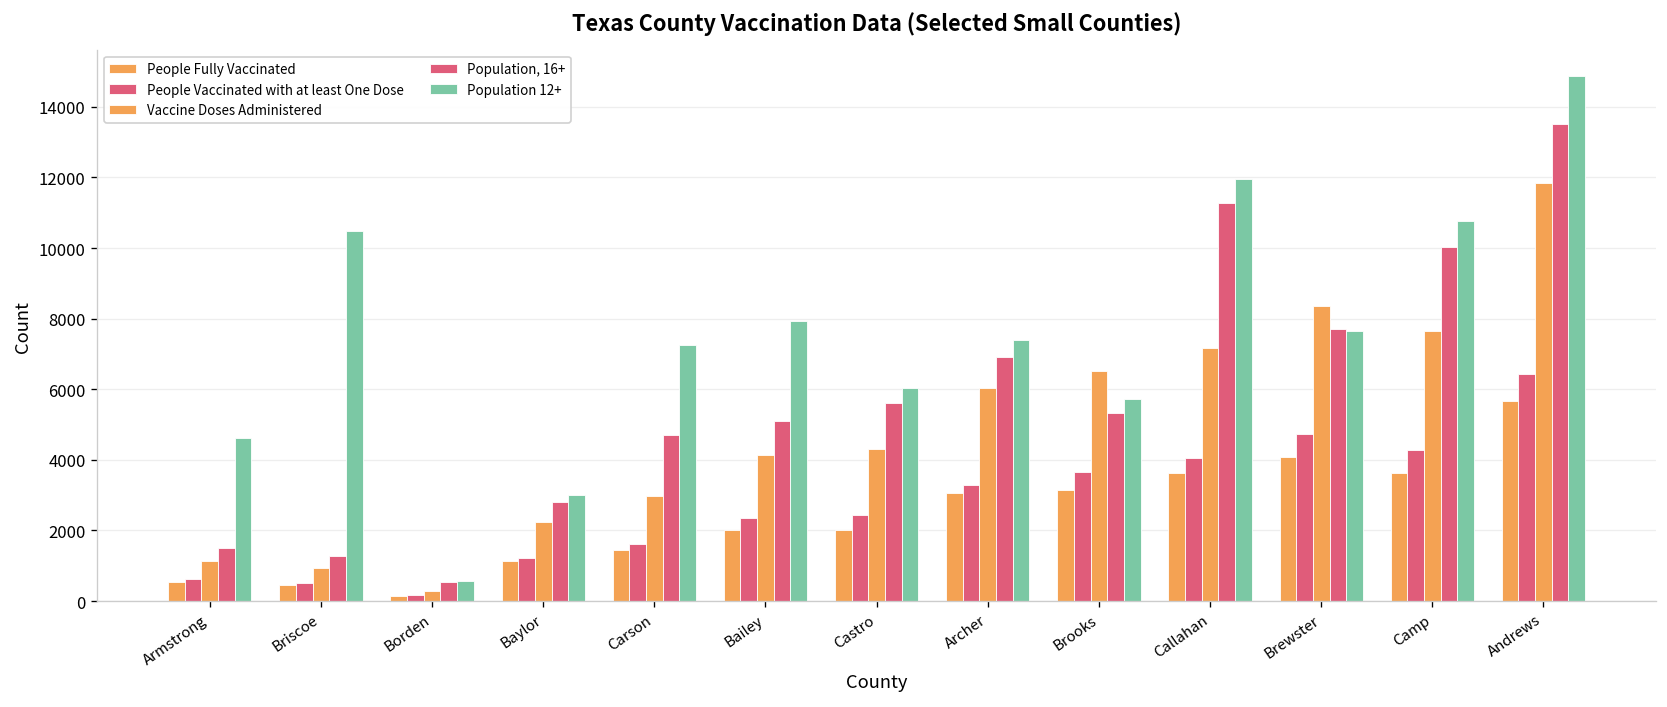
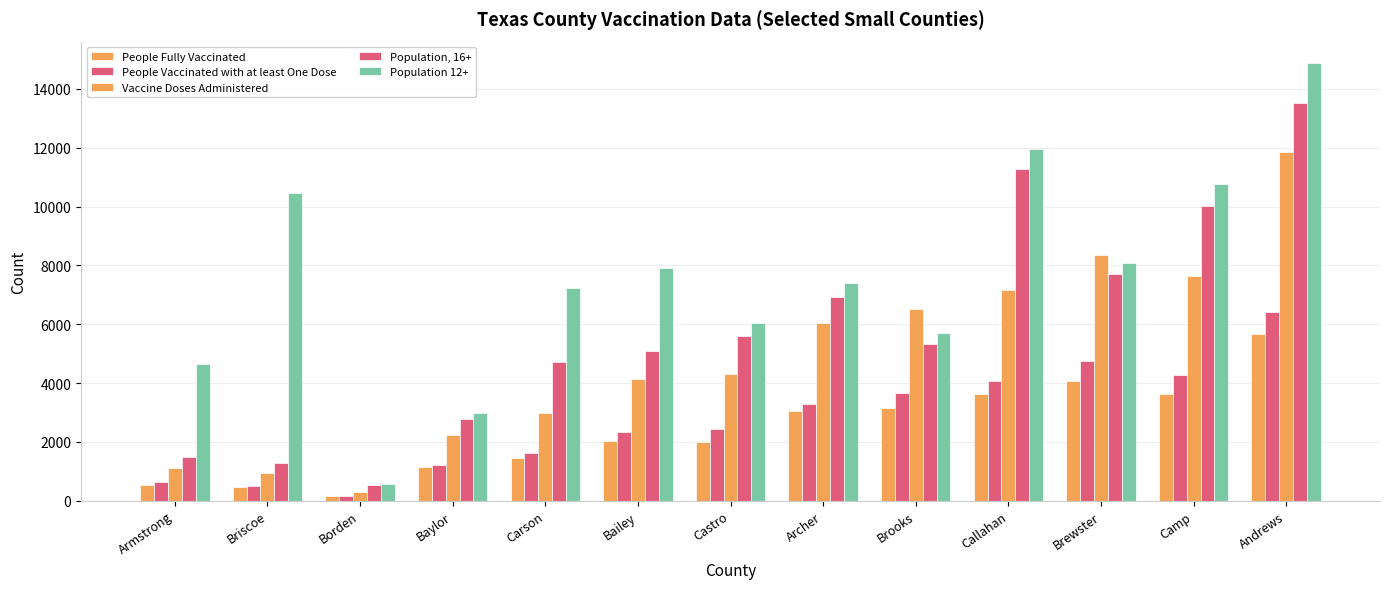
  {
    "Population 12+": {
      "Armstrong": 4600,
      "Briscoe": 10500,
      "Borden": 600,
      "Baylor": 3000,
      "Carson": 7200,
      "Bailey": 7900,
      "Castro": 6000,
      "Archer": 7400,
      "Brooks": 5700,
      "Callahan": 11900,
-     "Brewster": 7600,
+     "Brewster": 8100,
      "Camp": 10800,
      "Andrews": 14900
    }
  }
